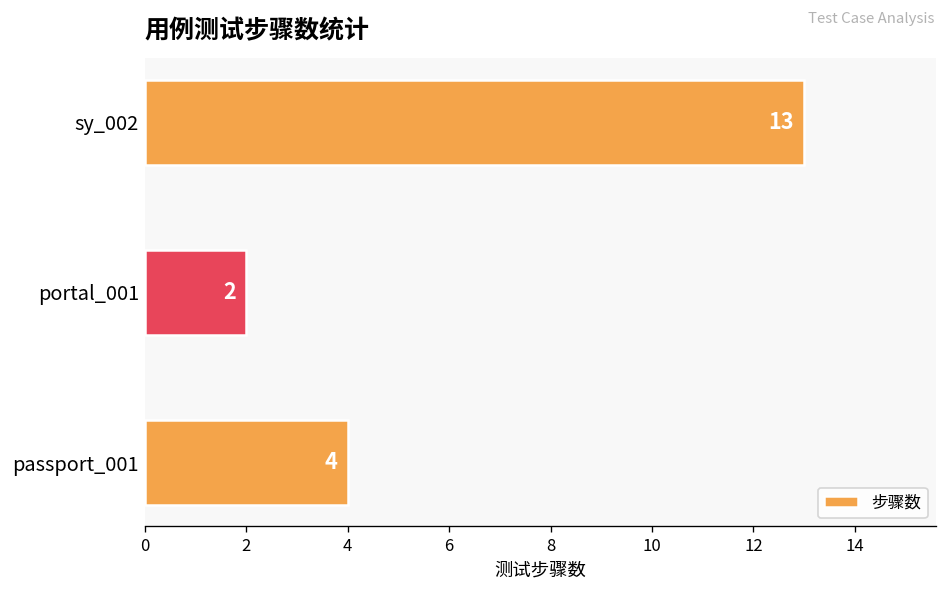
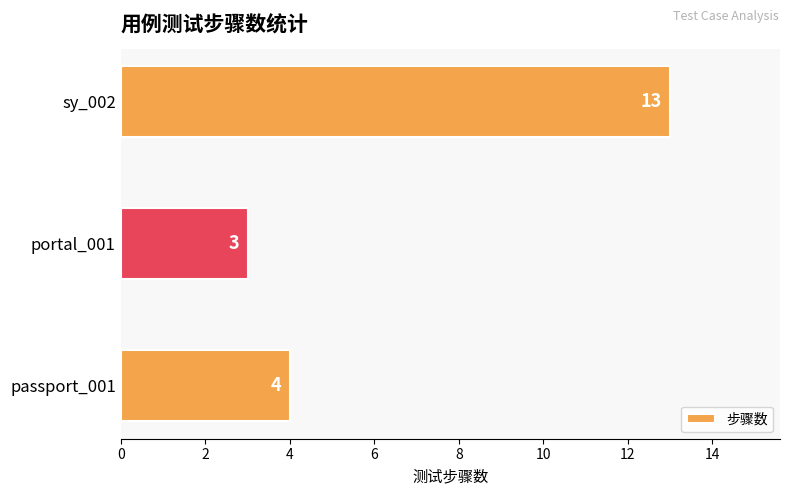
  {
    "sy_002": 13,
-   "portal_001": 2,
+   "portal_001": 3,
    "passport_001": 4
  }
